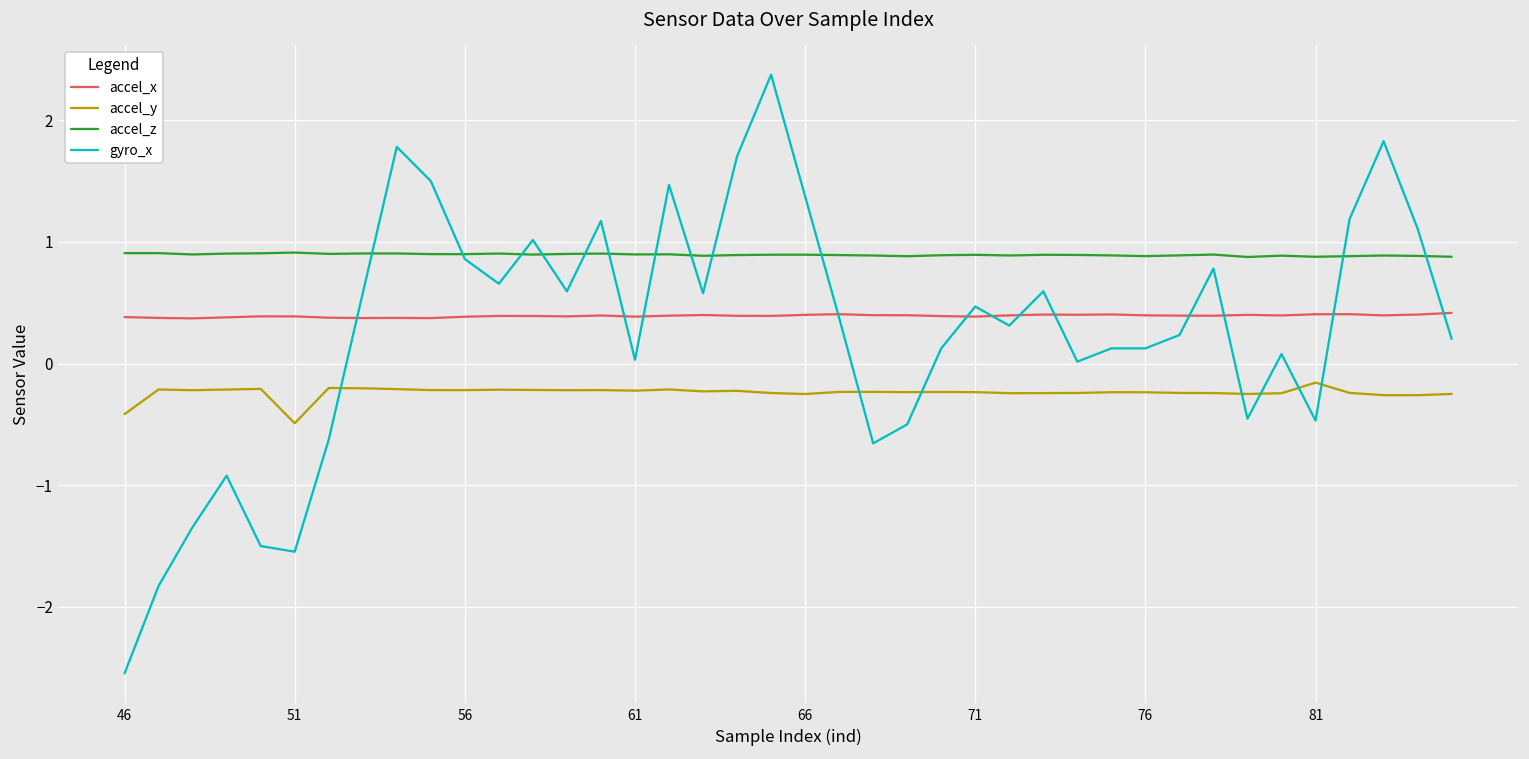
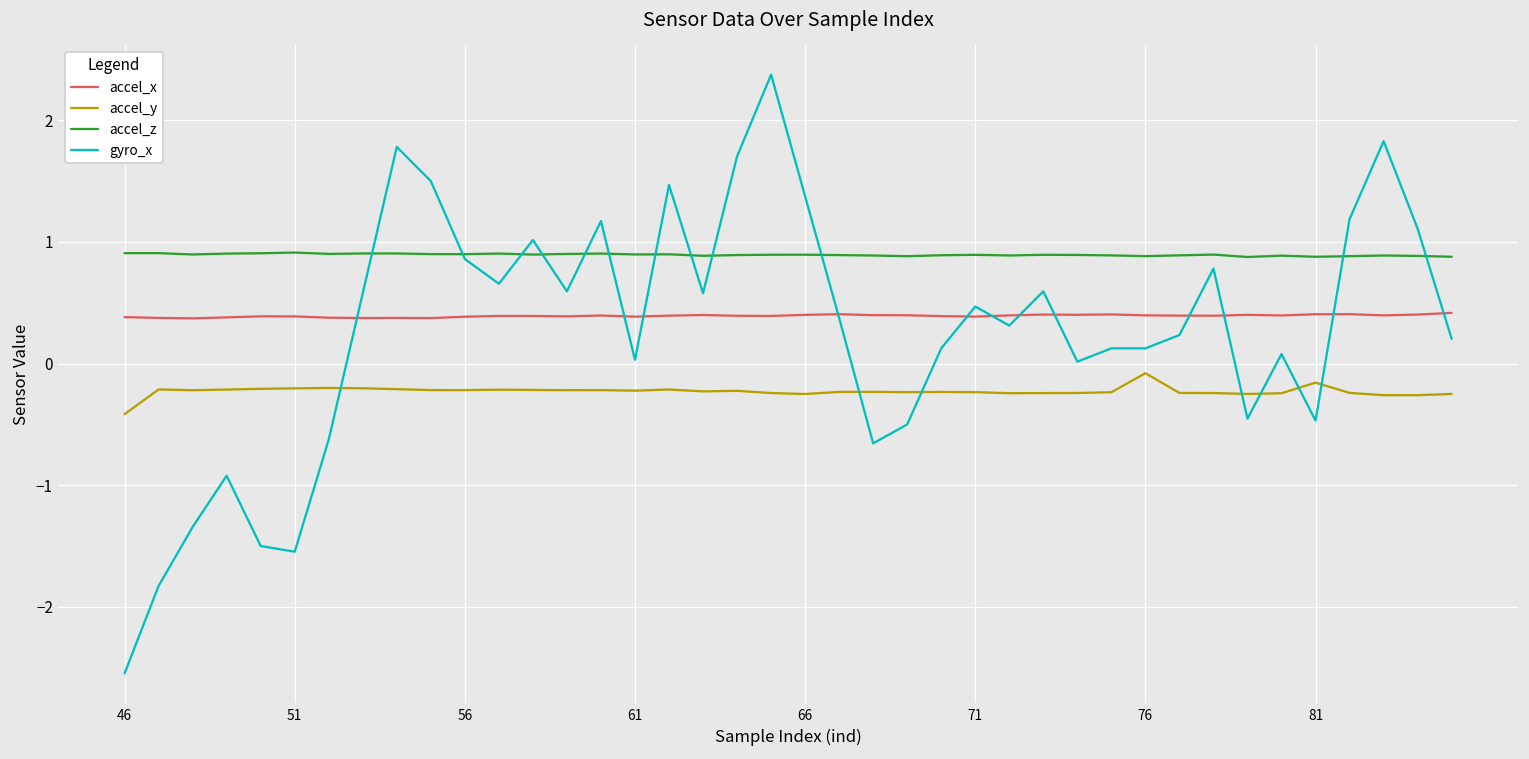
  {
    "accel_x": {
      "46": 0.38,
      "51": 0.39,
      "56": 0.39,
      "61": 0.39,
      "66": 0.40,
      "71": 0.39,
      "76": 0.40,
      "81": 0.41
    },
    "accel_y": {
      "46": -0.42,
-     "51": -0.49,
+     "51": -0.20,
      "56": -0.22,
      "61": -0.22,
      "66": -0.25,
      "71": -0.23,
-     "76": -0.24,
+     "76": -0.08,
      "81": -0.16
    },
    "accel_z": {
      "46": 0.91,
      "51": 0.91,
      "56": 0.90,
      "61": 0.90,
      "66": 0.89,
      "71": 0.89,
      "76": 0.88,
      "81": 0.88
    },
    "gyro_x": {
      "46": -2.55,
      "51": -1.55,
      "56": 0.86,
      "61": 0.03,
      "66": 1.38,
      "71": 0.47,
      "76": 0.13,
      "81": -0.47
    }
  }
